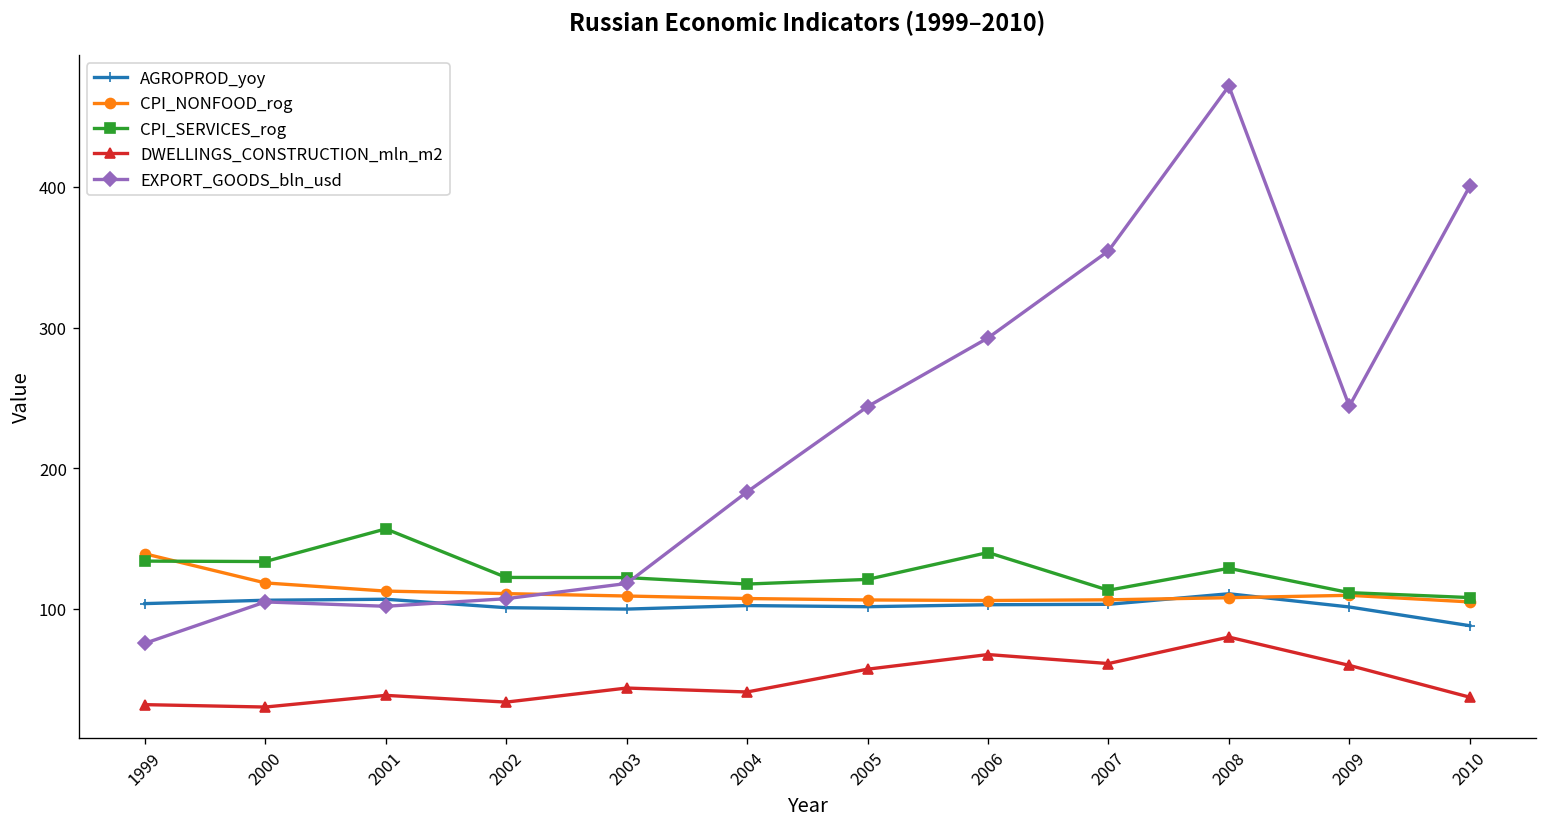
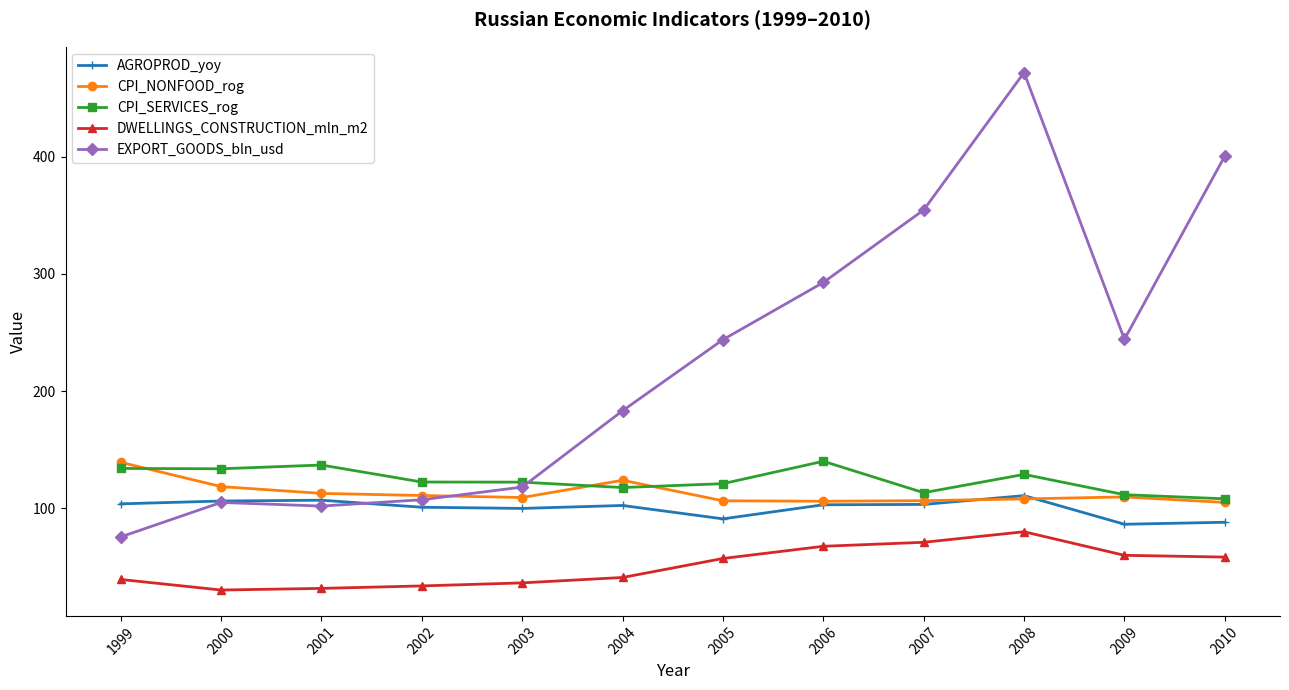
  {
    "AGROPROD_yoy": {
      "1999": 104,
      "2001": 107,
      "2002": 101,
      "2003": 100,
      "2004": 102,
-     "2005": 102,
+     "2005": 91,
      "2006": 103,
      "2007": 103,
      "2008": 111,
-     "2009": 101,
+     "2009": 86,
      "2010": 88
    },
    "CPI_NONFOOD_rog": {
      "1999": 139,
      "2000": 119,
      "2001": 113,
      "2002": 111,
      "2003": 109,
-     "2004": 107,
+     "2004": 124,
      "2005": 106,
      "2006": 106,
      "2007": 107,
      "2008": 108,
      "2010": 105
    },
    "CPI_SERVICES_rog": {
      "1999": 134,
      "2000": 134,
-     "2001": 157,
+     "2001": 137,
      "2002": 122,
      "2003": 122,
      "2004": 118,
      "2005": 121,
      "2006": 140,
      "2007": 113,
      "2008": 129,
      "2010": 108
    },
    "DWELLINGS_CONSTRUCTION_mln_m2": {
-     "1999": 32,
+     "1999": 39,
      "2000": 30,
-     "2001": 39,
+     "2001": 32,
      "2002": 34,
-     "2003": 44,
+     "2003": 36,
      "2004": 41,
      "2005": 57,
      "2006": 68,
-     "2007": 61,
+     "2007": 71,
      "2008": 80,
      "2009": 60,
-     "2010": 37
+     "2010": 58
    },
    "EXPORT_GOODS_bln_usd": {
      "1999": 76,
      "2001": 102,
      "2002": 107,
      "2003": 118,
      "2004": 183,
      "2005": 244,
      "2006": 293,
      "2007": 354,
      "2008": 472,
      "2009": 244,
      "2010": 400
    }
  }
